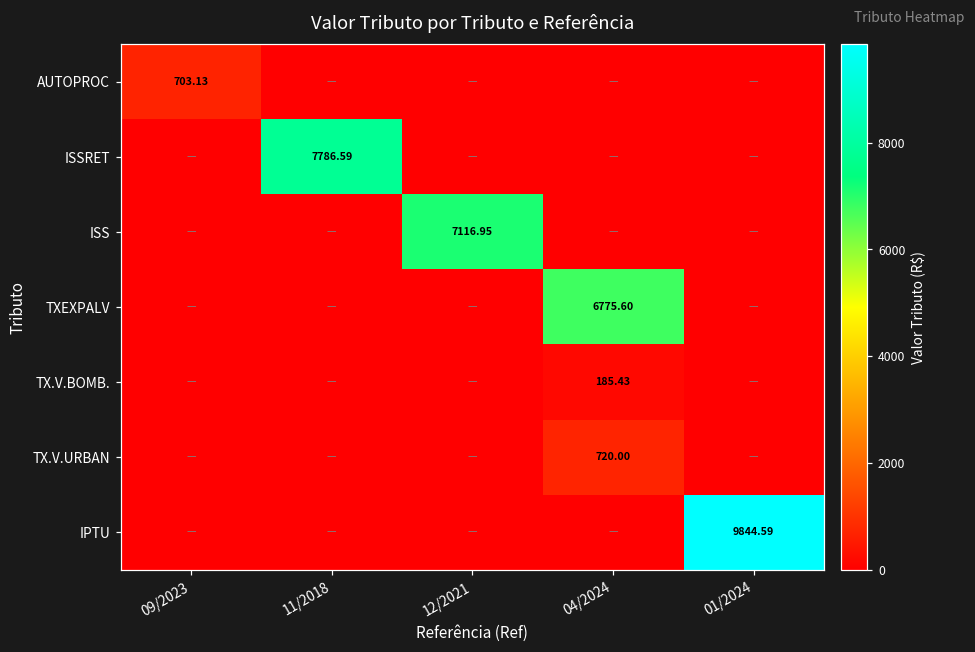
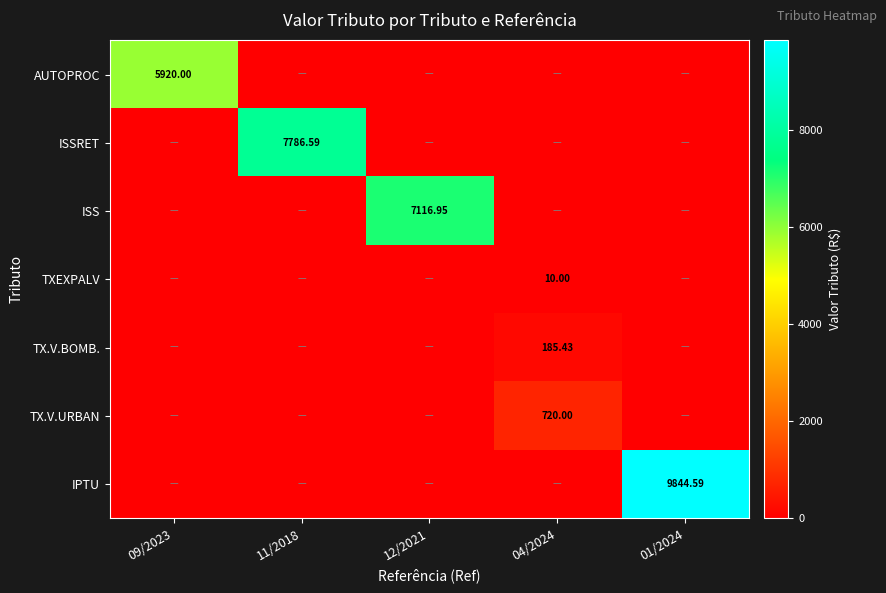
  {
    "AUTOPROC": {
-     "09/2023": 703.13
+     "09/2023": 5920.00
    },
    "ISSRET": {
      "11/2018": 7786.59
    },
    "ISS": {
      "12/2021": 7116.95
    },
    "TXEXPALV": {
-     "04/2024": 6775.60
+     "04/2024": 10.00
    },
    "TX.V.BOMB.": {
      "04/2024": 185.43
    },
    "TX.V.URBAN": {
      "04/2024": 720.00
    },
    "IPTU": {
      "01/2024": 9844.59
    }
  }
